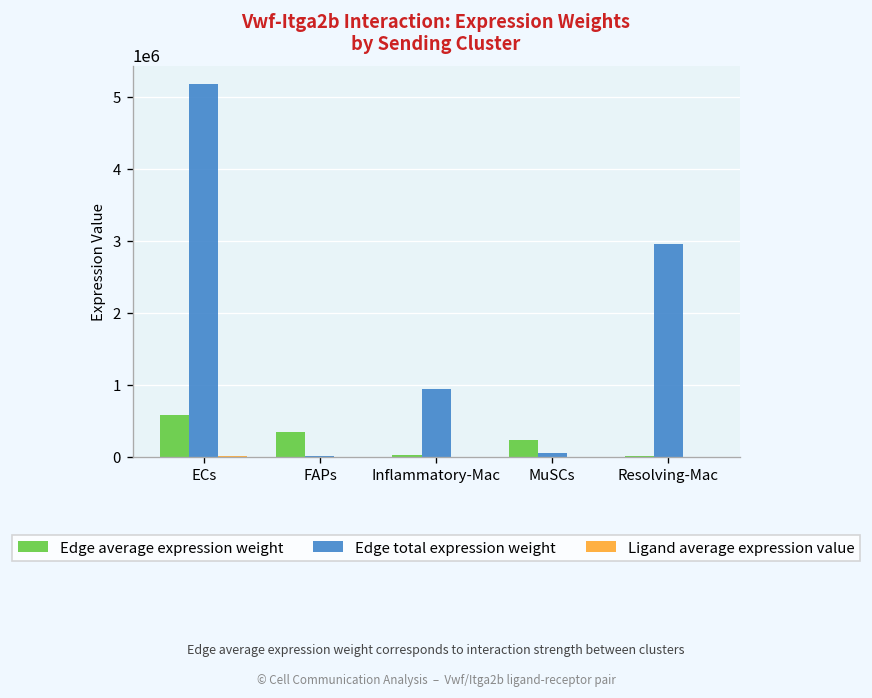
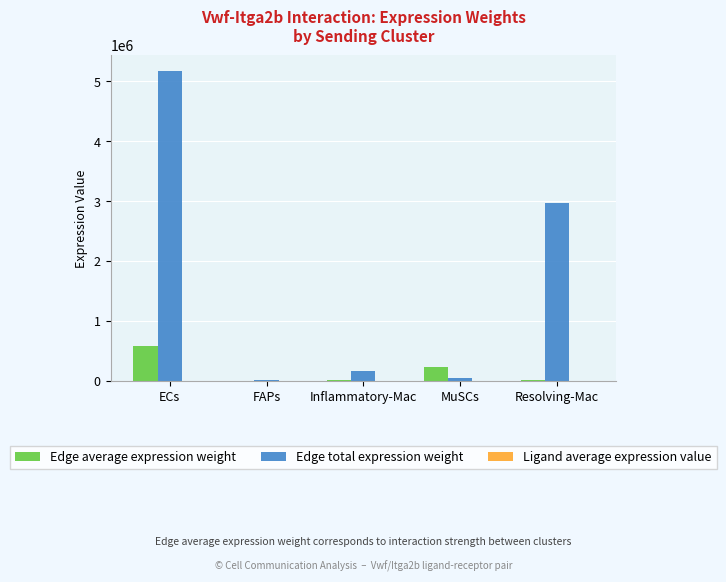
  {
    "Edge average expression weight": {
      "ECs": 600000,
-     "FAPs": 300000,
+     "FAPs": 0,
      "MuSCs": 200000
    },
    "Edge total expression weight": {
      "ECs": 5200000,
-     "Inflammatory-Mac": 900000,
+     "Inflammatory-Mac": 200000,
      "MuSCs": 0,
      "Resolving-Mac": 3000000
    }
  }
